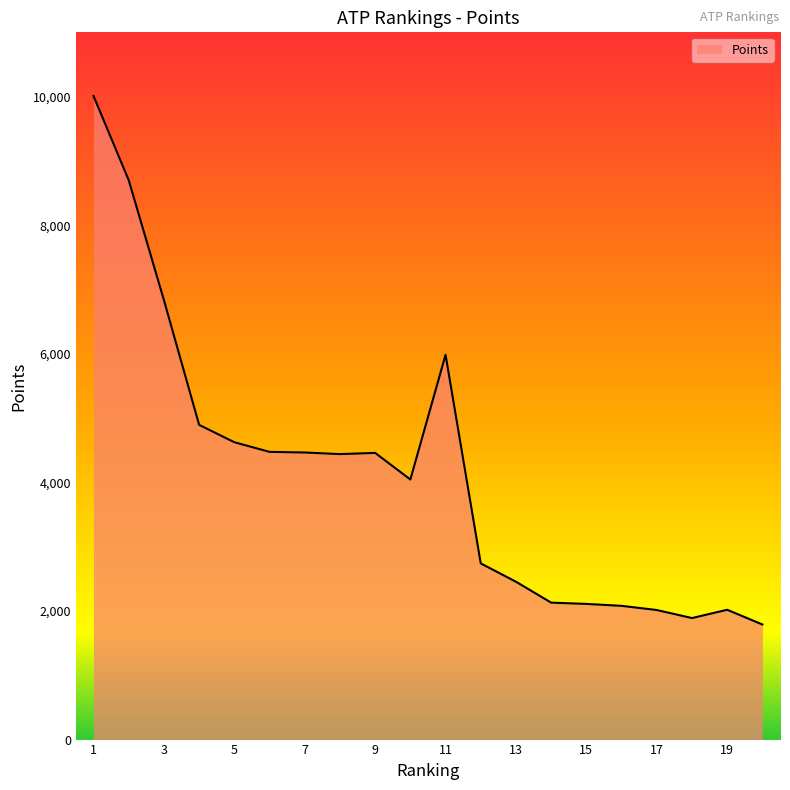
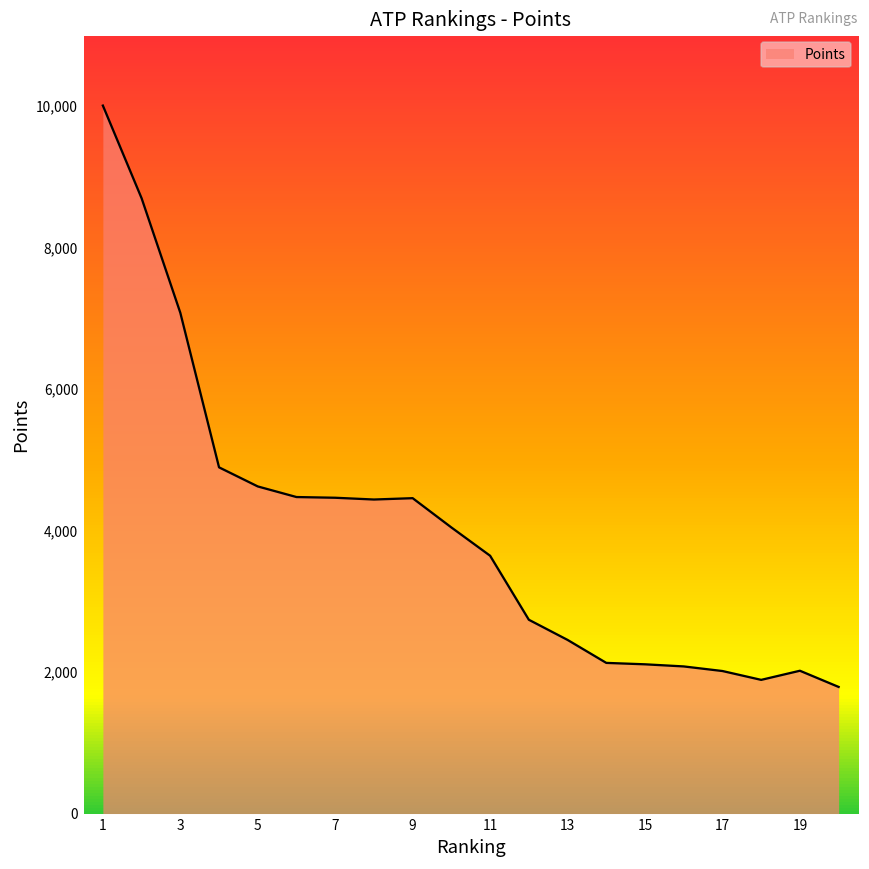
  {
    "1": "10,000",
-   "3": "6,800",
+   "3": "7,100",
    "5": "4,600",
    "7": "4,500",
    "9": "4,500",
-   "11": "6,000",
+   "11": "3,600",
    "13": "2,500",
    "15": "2,100",
    "17": "2,000",
    "19": "2,000"
  }
